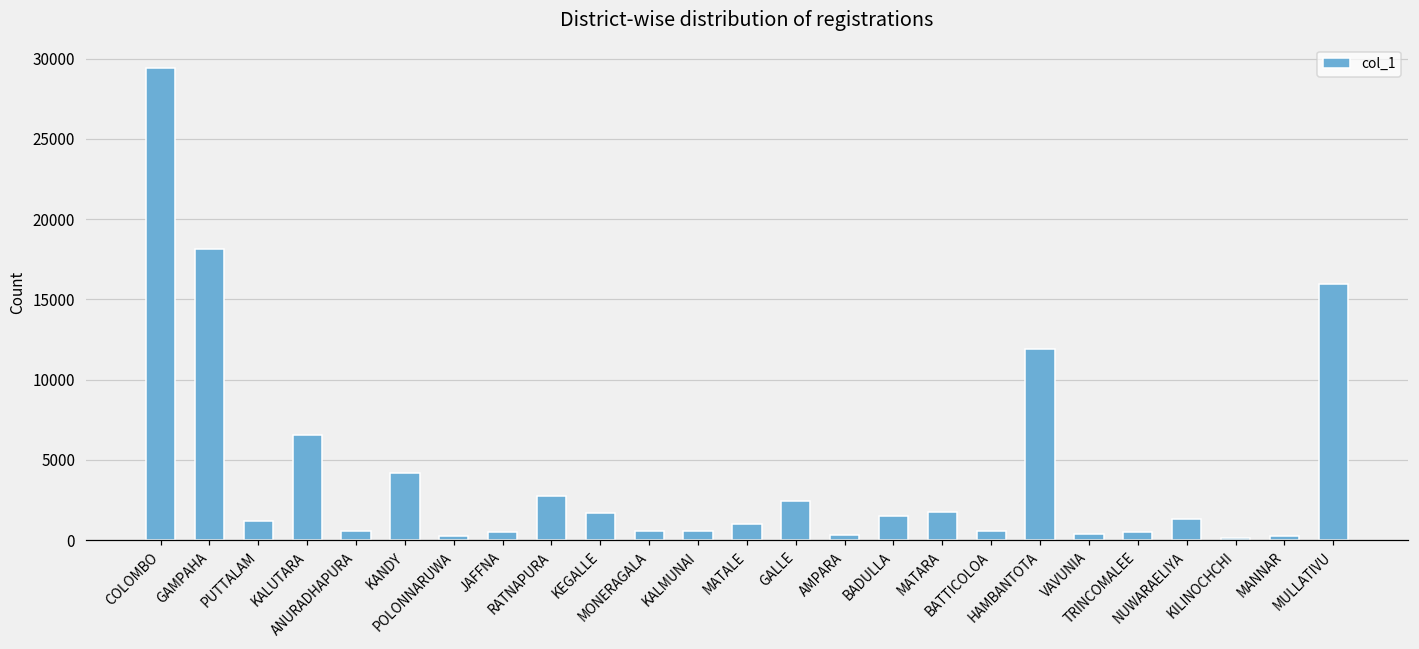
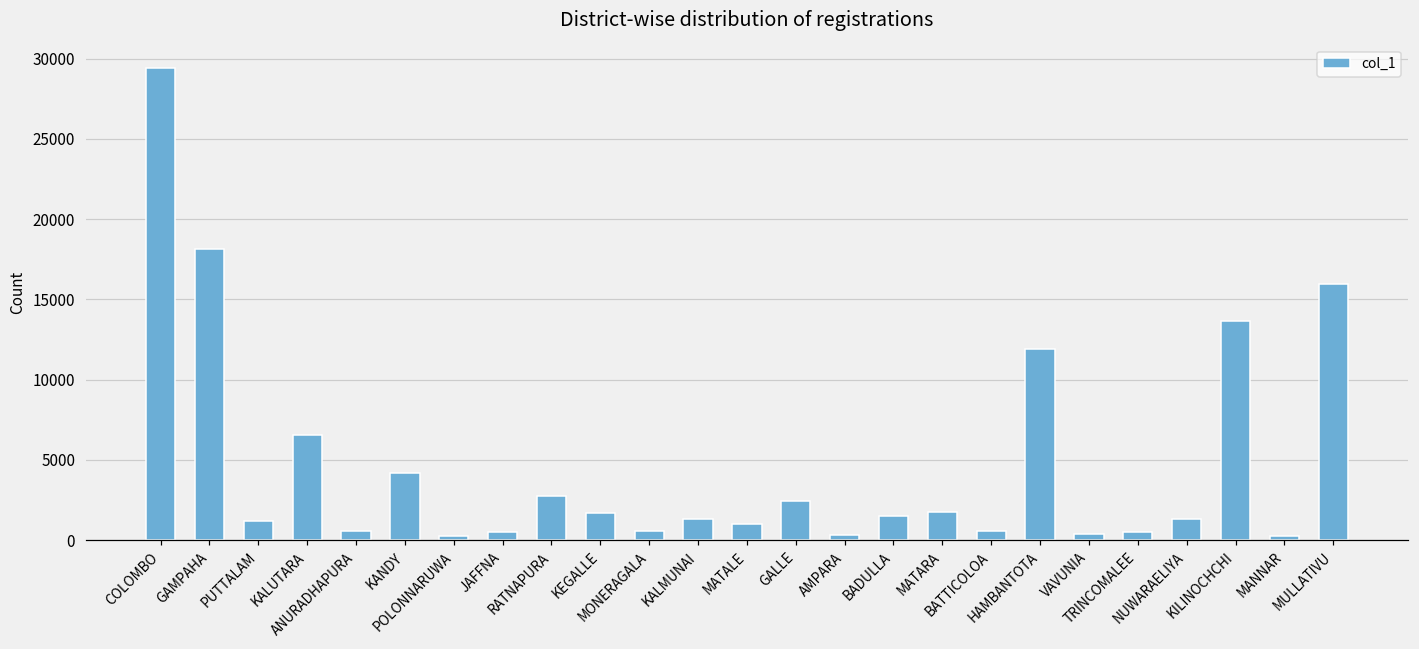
  {
    "COLOMBO": 29400,
    "GAMPAHA": 18100,
    "PUTTALAM": 1200,
    "KALUTARA": 6600,
    "ANURADHAPURA": 600,
    "KANDY": 4200,
    "POLONNARUWA": 200,
    "JAFFNA": 500,
    "RATNAPURA": 2800,
    "KEGALLE": 1700,
    "MONERAGALA": 600,
-   "KALMUNAI": 600,
+   "KALMUNAI": 1300,
    "MATALE": 1000,
    "GALLE": 2400,
    "AMPARA": 300,
    "BADULLA": 1500,
    "MATARA": 1700,
    "BATTICOLOA": 600,
    "HAMBANTOTA": 11900,
    "VAVUNIA": 400,
    "TRINCOMALEE": 500,
    "NUWARAELIYA": 1300,
-   "KILINOCHCHI": 100,
+   "KILINOCHCHI": 13700,
    "MANNAR": 300,
    "MULLATIVU": 15900
  }
